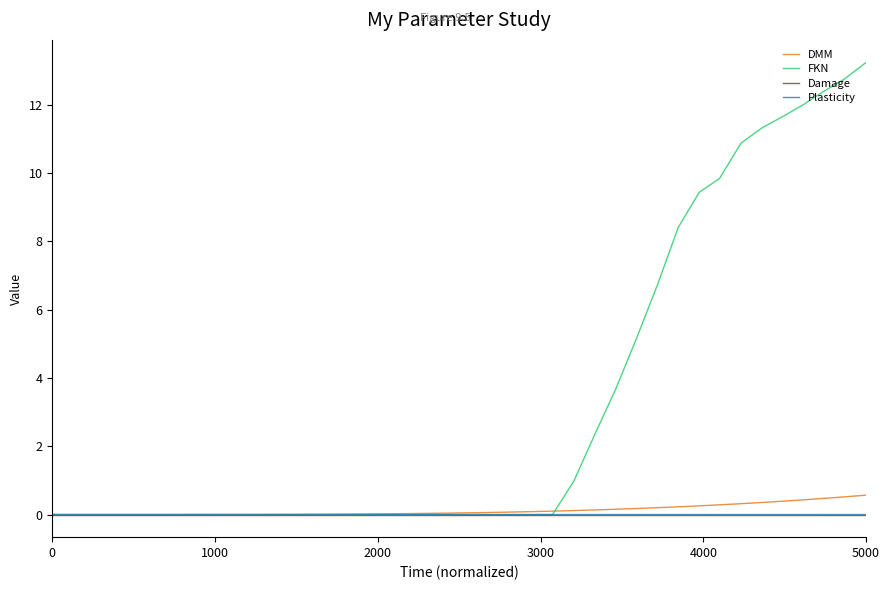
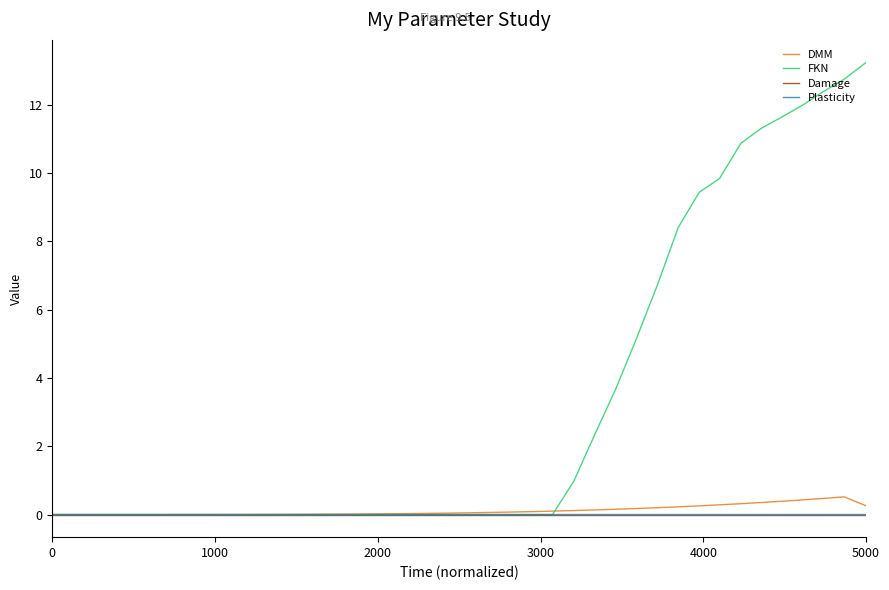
  {
    "DMM": {
-     "5000": 0.6
+     "5000": 0.3
    },
    "FKN": {
      "5000": 13.2
    }
  }
